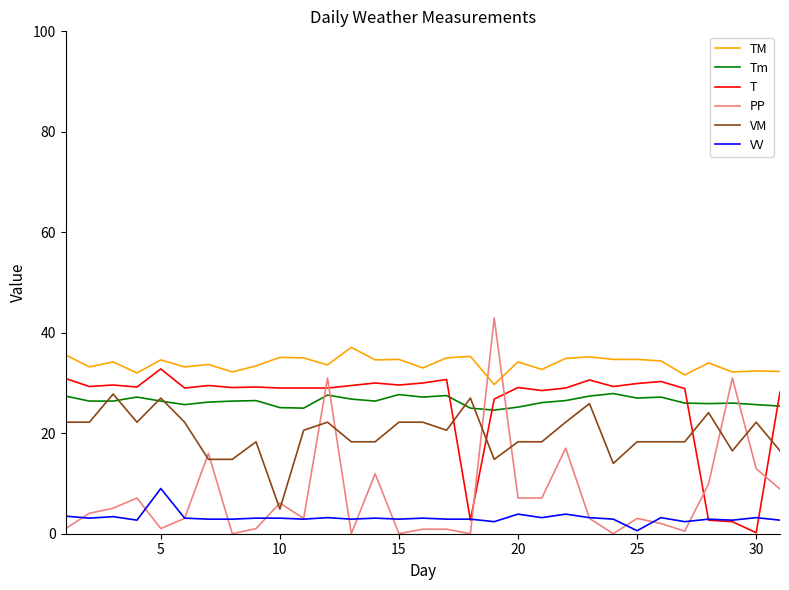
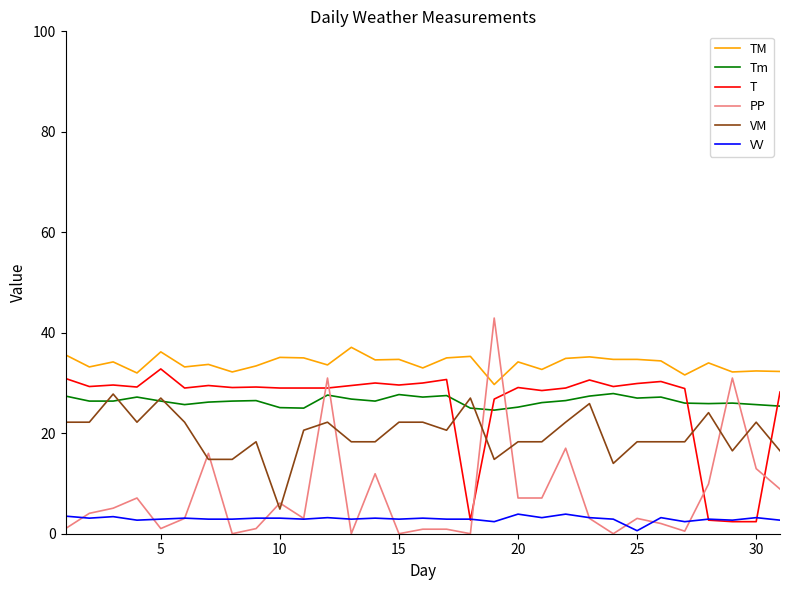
  {
    "TM": {
-     "5": 35,
+     "5": 36,
      "10": 35,
      "15": 35,
      "20": 34,
      "25": 35,
      "30": 32
    },
    "Tm": {
      "5": 26,
      "10": 25,
      "15": 28,
      "20": 25,
      "25": 27,
      "30": 26
    },
    "T": {
      "5": 33,
      "10": 29,
      "15": 30,
      "20": 29,
      "25": 30,
-     "30": 0
+     "30": 2
    },
    "PP": {
      "5": 1,
      "10": 6,
      "15": 0,
      "20": 7,
      "25": 3,
      "30": 13
    },
    "VM": {
      "5": 27,
      "10": 5,
      "15": 22,
      "20": 18,
      "25": 18,
      "30": 22
    },
    "VV": {
-     "5": 9,
+     "5": 3,
      "10": 3,
      "15": 3,
      "20": 4,
      "25": 1,
      "30": 3
    }
  }
